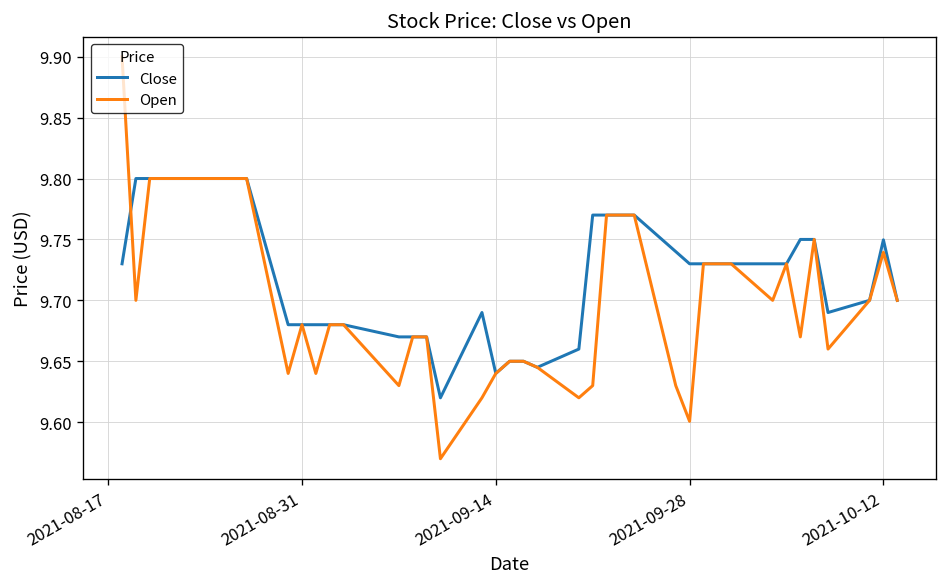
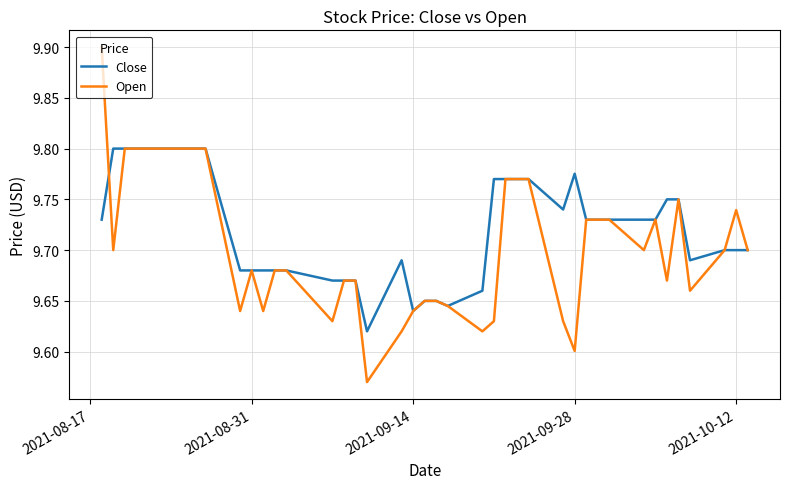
  {
    "Close": {
-     "2021-09-28": 9.730,
-     "2021-10-12": 9.750
+     "2021-09-28": 9.775,
+     "2021-10-12": 9.700
    },
    "Open": {
      "2021-09-28": 9.601,
      "2021-10-12": 9.739
    }
  }
